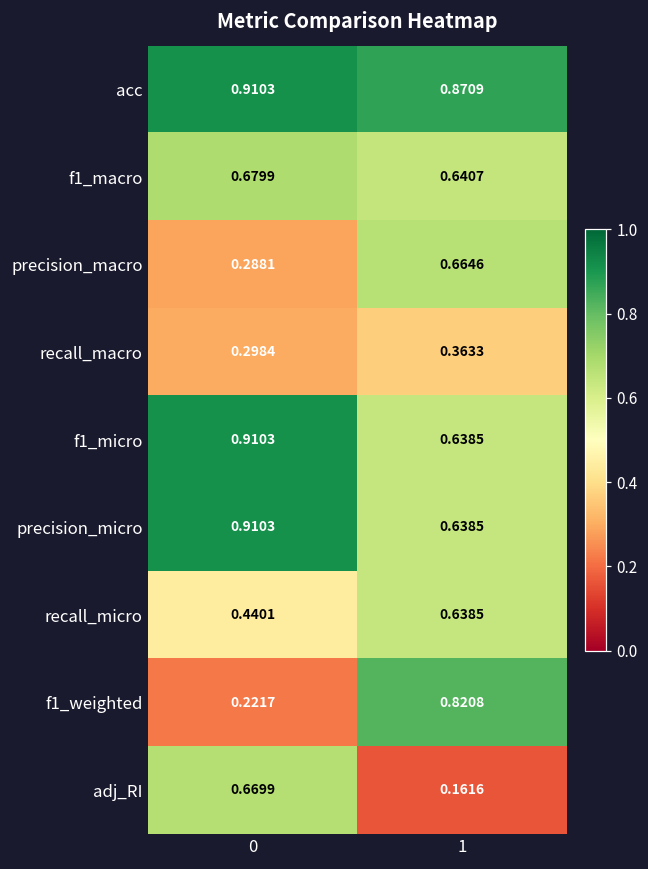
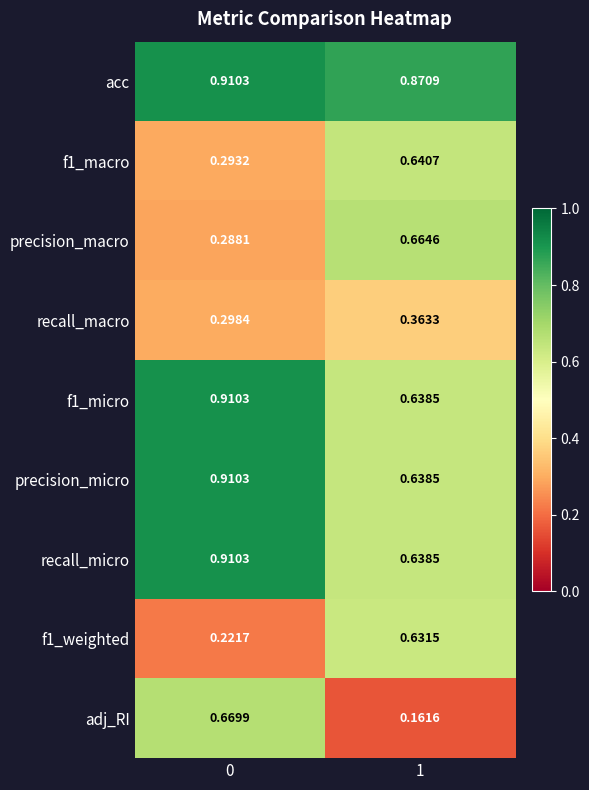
  {
    "acc": {
      "0": 0.9103,
      "1": 0.8709
    },
    "f1_macro": {
-     "0": 0.6799,
+     "0": 0.2932,
      "1": 0.6407
    },
    "precision_macro": {
      "0": 0.2881,
      "1": 0.6646
    },
    "recall_macro": {
      "0": 0.2984,
      "1": 0.3633
    },
    "f1_micro": {
      "0": 0.9103,
      "1": 0.6385
    },
    "precision_micro": {
      "0": 0.9103,
      "1": 0.6385
    },
    "recall_micro": {
-     "0": 0.4401,
+     "0": 0.9103,
      "1": 0.6385
    },
    "f1_weighted": {
      "0": 0.2217,
-     "1": 0.8208
+     "1": 0.6315
    },
    "adj_RI": {
      "0": 0.6699,
      "1": 0.1616
    }
  }
